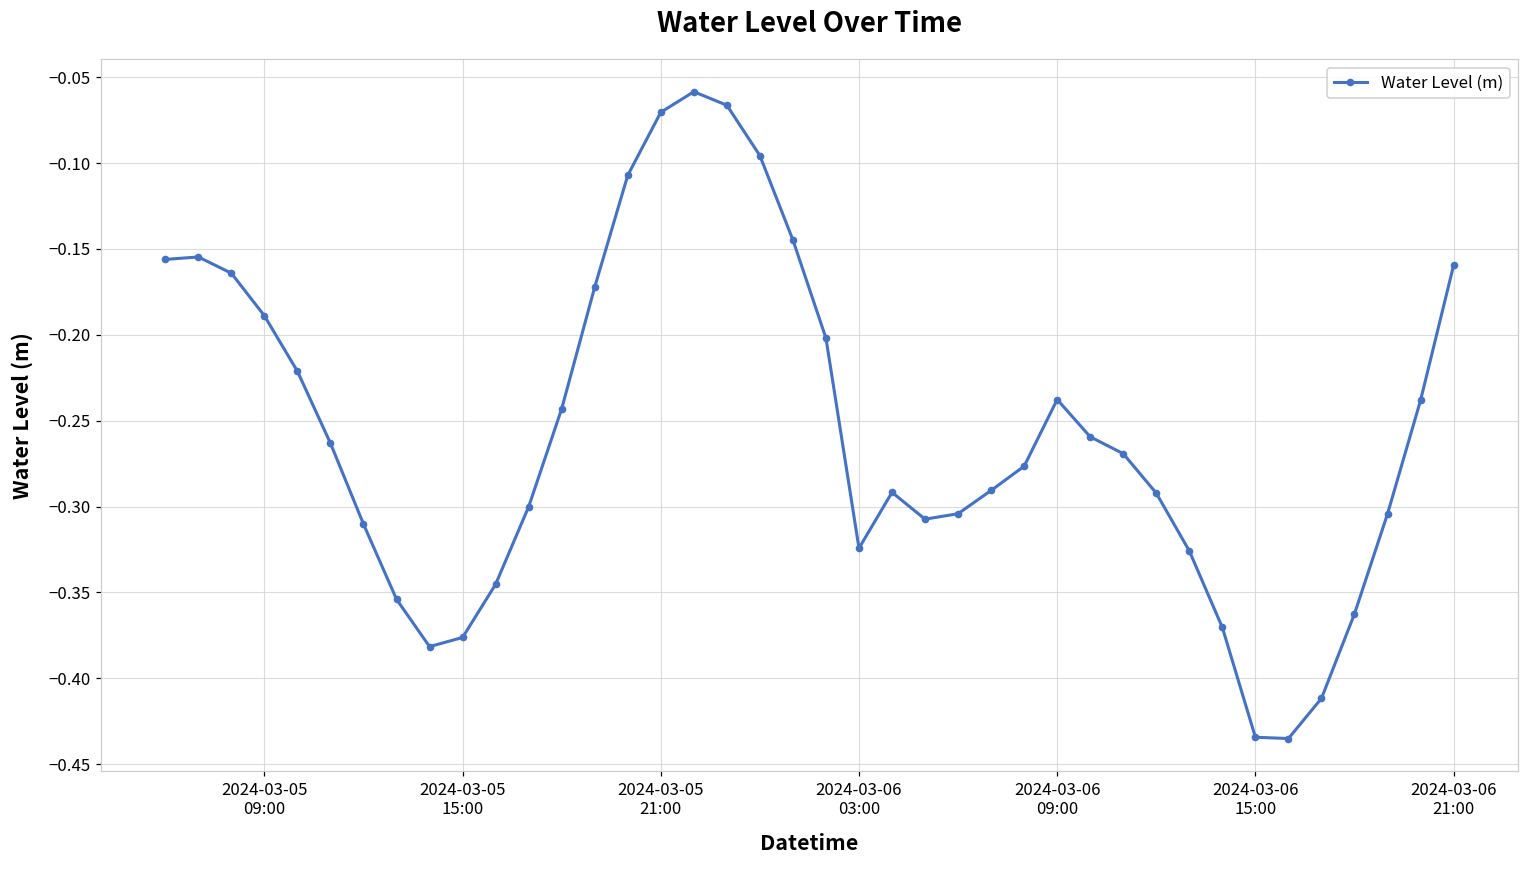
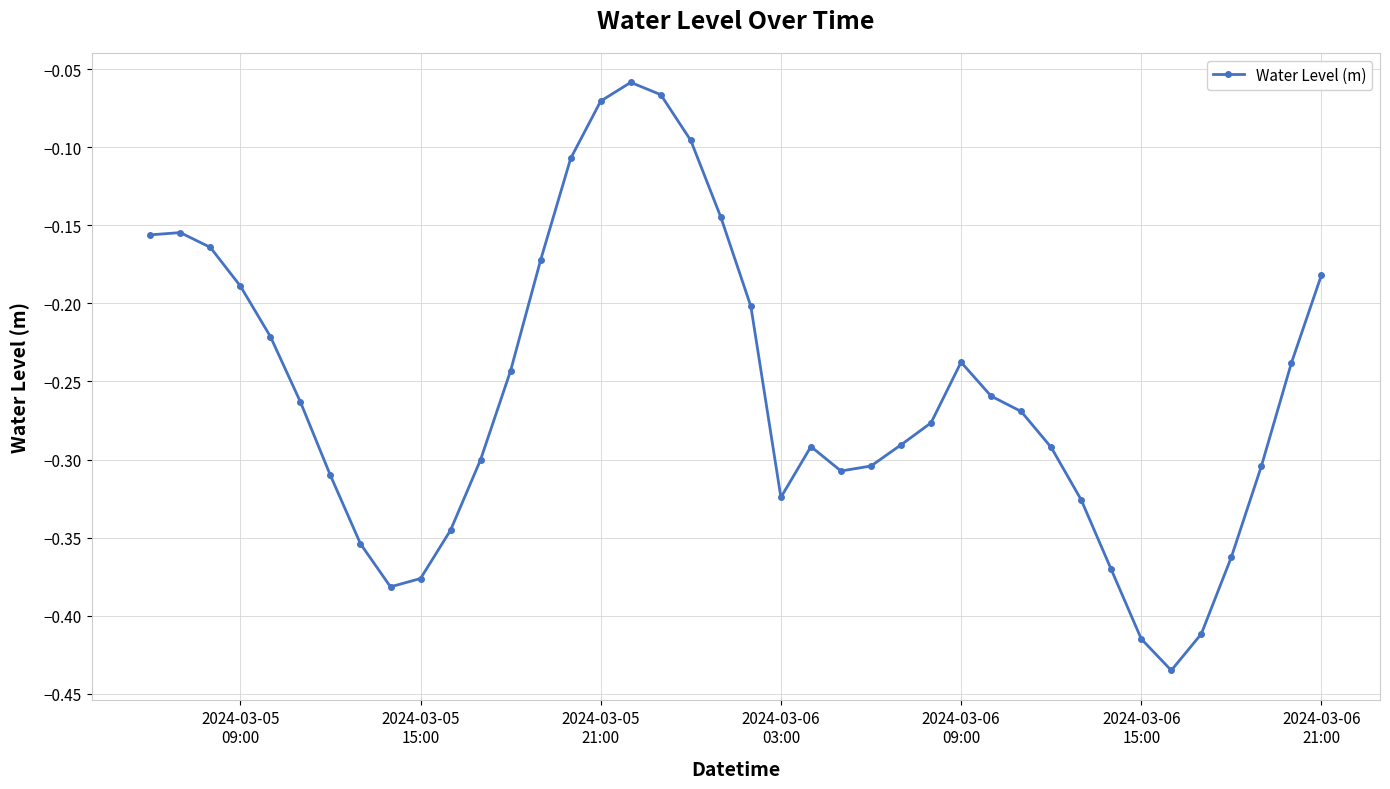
  {
    "2024-03-05 09:00": -0.189,
    "2024-03-05 15:00": -0.376,
    "2024-03-05 21:00": -0.070,
    "2024-03-06 03:00": -0.324,
    "2024-03-06 09:00": -0.238,
-   "2024-03-06 15:00": -0.434,
-   "2024-03-06 21:00": -0.160
+   "2024-03-06 15:00": -0.415,
+   "2024-03-06 21:00": -0.182
  }
